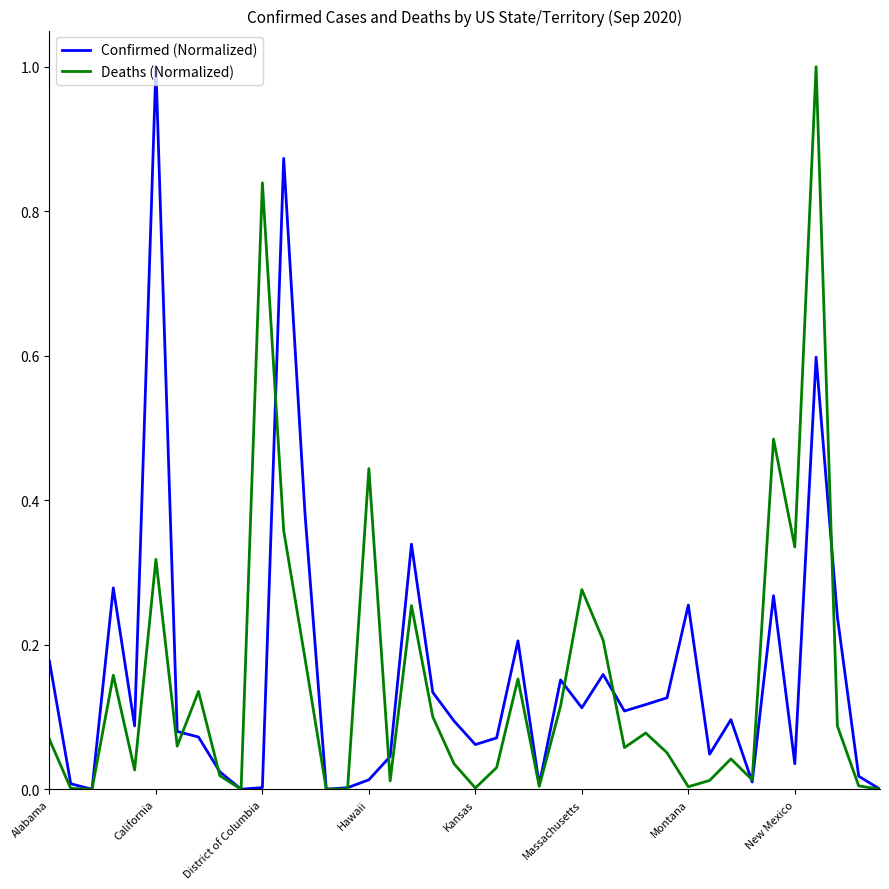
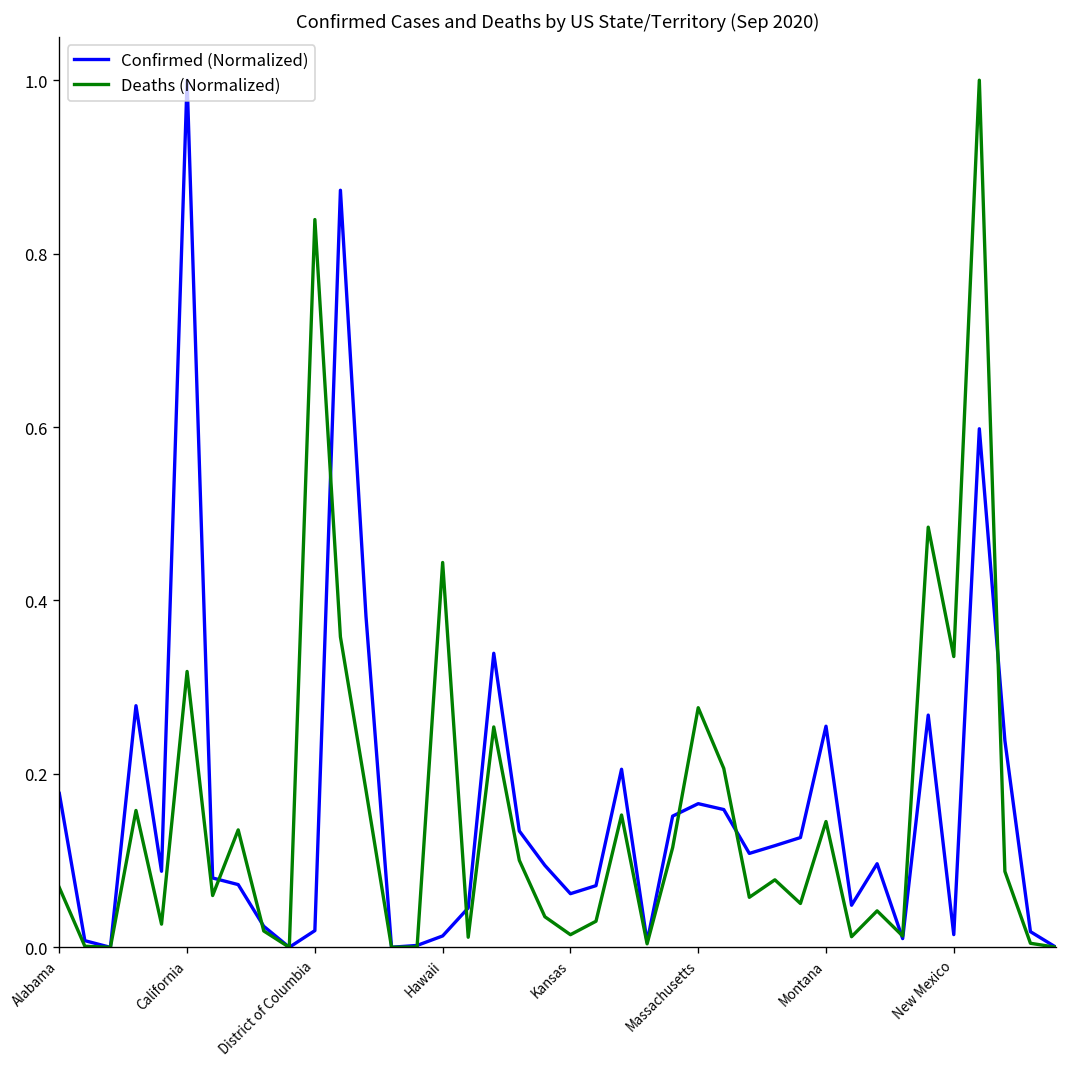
  {
    "Confirmed (Normalized)": {
      "Alabama": 0.18,
-     "District of Columbia": 0.00,
+     "District of Columbia": 0.02,
      "Hawaii": 0.01,
      "Kansas": 0.06,
-     "Massachusetts": 0.11,
+     "Massachusetts": 0.17,
      "Montana": 0.26,
-     "New Mexico": 0.04
+     "New Mexico": 0.01
    },
    "Deaths (Normalized)": {
      "Alabama": 0.07,
      "California": 0.32,
      "District of Columbia": 0.84,
      "Hawaii": 0.44,
-     "Kansas": 0.00,
+     "Kansas": 0.01,
      "Massachusetts": 0.28,
-     "Montana": 0.00,
+     "Montana": 0.15,
      "New Mexico": 0.34
    }
  }
